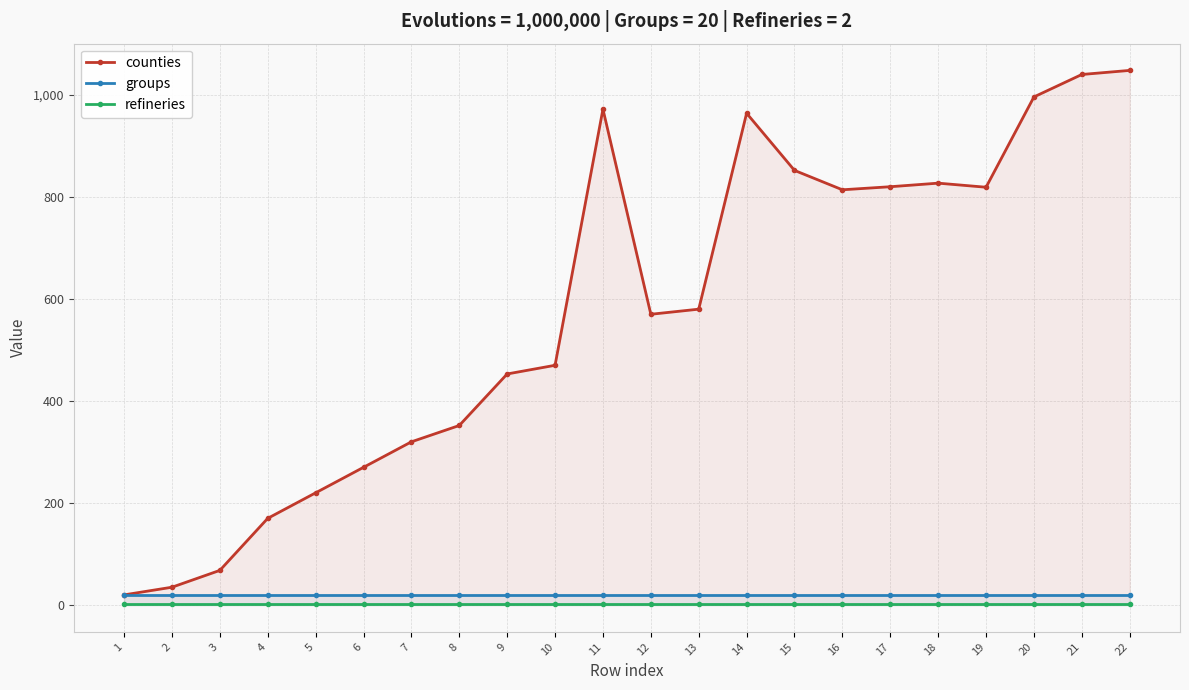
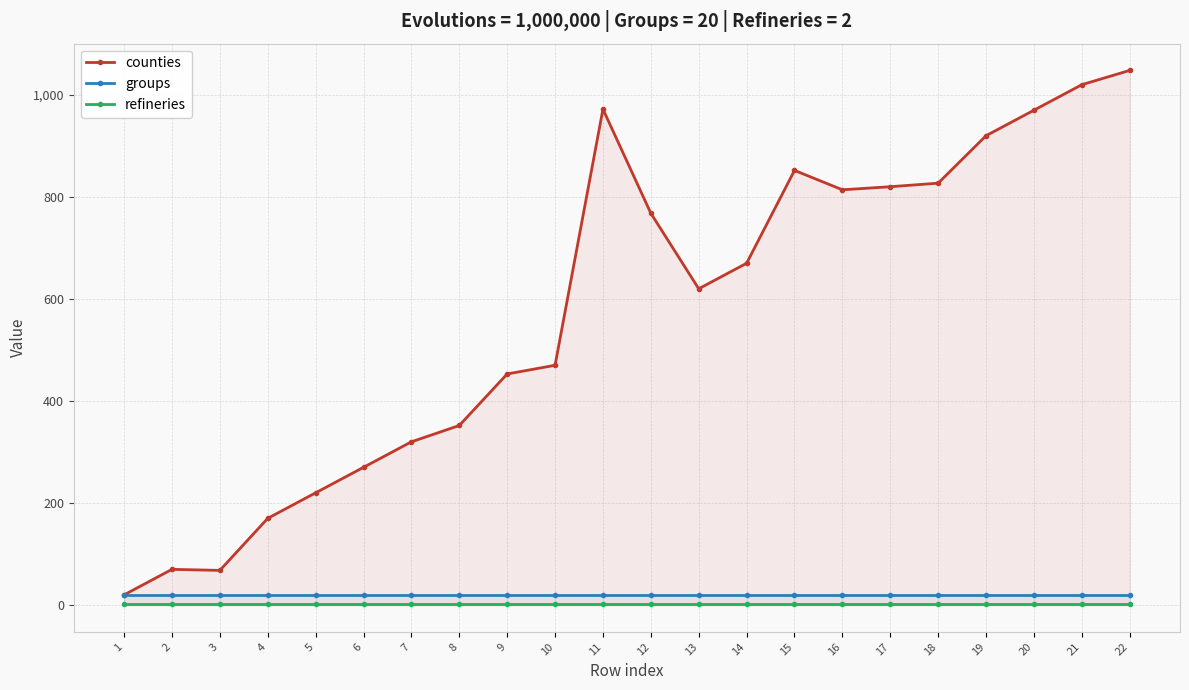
  {
    "counties": {
-     "2": "40",
+     "2": "70",
      "3": "70",
      "4": "170",
      "5": "220",
      "6": "270",
      "7": "320",
      "8": "350",
      "9": "450",
      "10": "470",
      "11": "970",
-     "12": "570",
-     "13": "580",
-     "14": "960",
+     "12": "770",
+     "13": "620",
+     "14": "670",
      "15": "850",
      "16": "810",
      "17": "820",
      "18": "830",
-     "19": "820",
-     "20": "1,000",
-     "21": "1,040",
+     "19": "920",
+     "20": "970",
+     "21": "1,020",
      "22": "1,050"
    },
    "groups": {
      "2": "20",
      "3": "20",
      "4": "20",
      "5": "20",
      "6": "20",
      "7": "20",
      "8": "20",
      "9": "20",
      "10": "20",
      "11": "20",
      "12": "20",
      "13": "20",
      "14": "20",
      "15": "20",
      "16": "20",
      "17": "20",
      "18": "20",
      "19": "20",
      "20": "20",
      "21": "20",
      "22": "20"
    },
    "refineries": {
      "1": "0",
      "2": "0",
      "3": "0",
      "4": "0",
      "5": "0",
      "6": "0",
      "7": "0",
      "8": "0",
      "9": "0",
      "10": "0",
      "11": "0",
      "12": "0",
      "13": "0",
      "14": "0",
      "15": "0",
      "16": "0",
      "17": "0",
      "18": "0",
      "19": "0",
      "20": "0",
      "21": "0",
      "22": "0"
    }
  }
